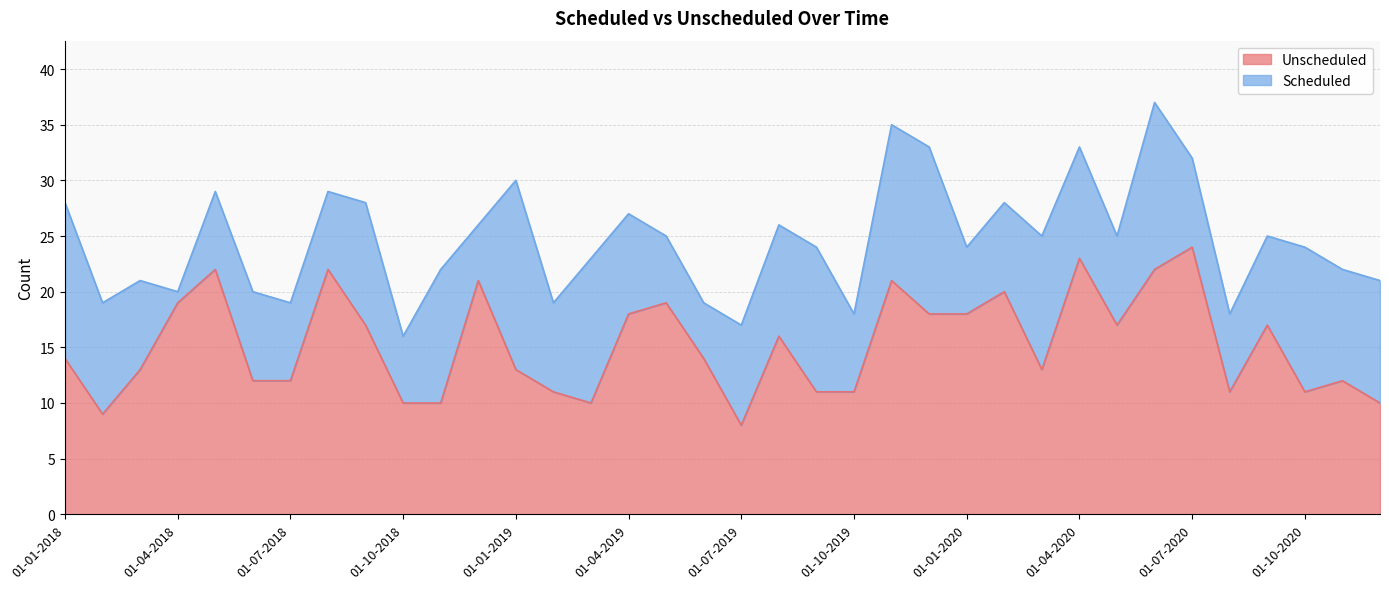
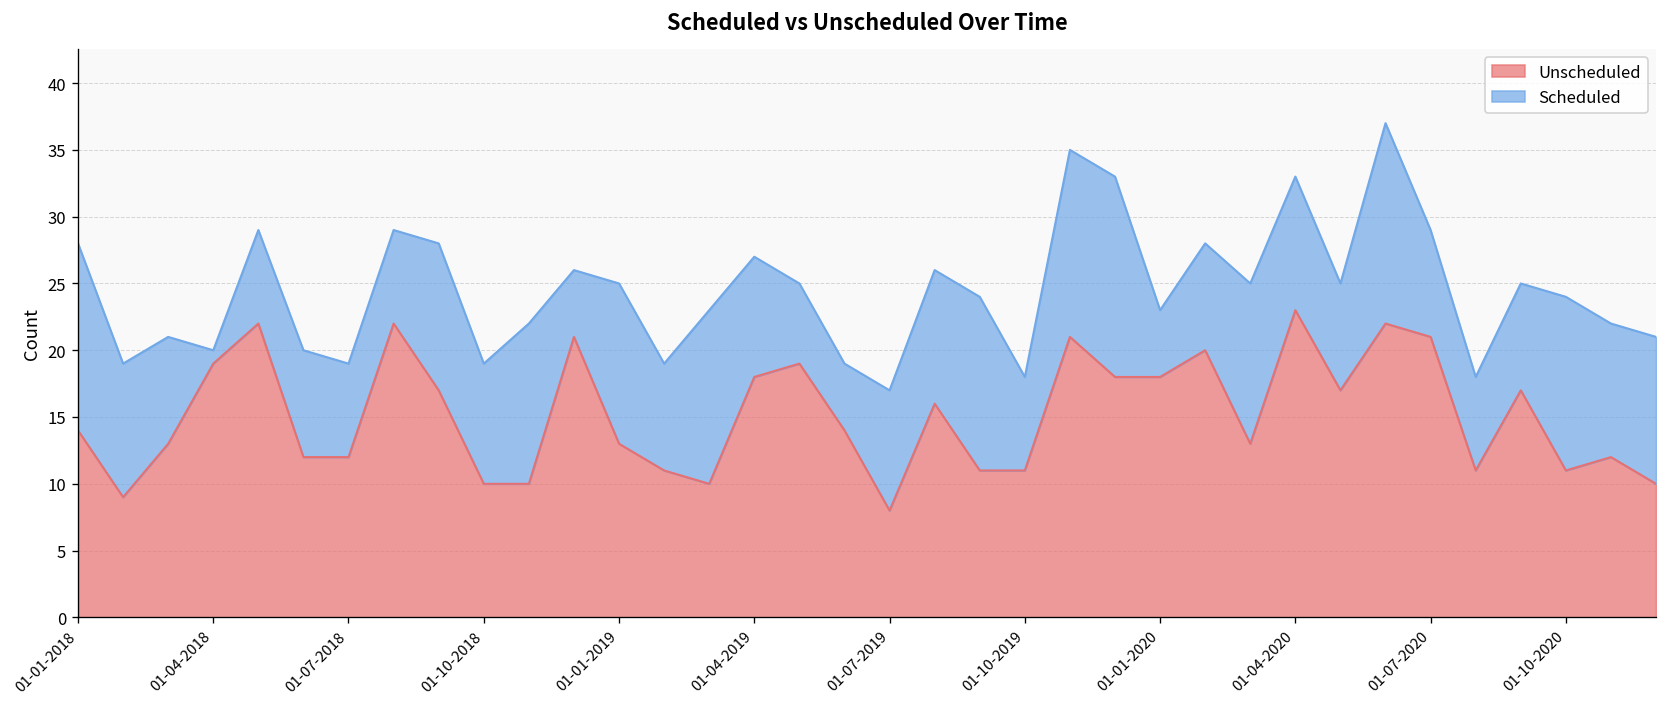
  {
    "Unscheduled": {
      "01-01-2018": 14,
      "01-04-2018": 19,
      "01-07-2018": 12,
      "01-10-2018": 10,
      "01-01-2019": 13,
      "01-04-2019": 18,
      "01-07-2019": 8,
      "01-10-2019": 11,
      "01-01-2020": 18,
      "01-04-2020": 23,
-     "01-07-2020": 24,
+     "01-07-2020": 21,
      "01-10-2020": 11
    },
    "Scheduled": {
      "01-01-2018": 14,
      "01-04-2018": 1,
      "01-07-2018": 7,
-     "01-10-2018": 6,
-     "01-01-2019": 17,
+     "01-10-2018": 9,
+     "01-01-2019": 12,
      "01-04-2019": 9,
      "01-07-2019": 9,
      "01-10-2019": 7,
-     "01-01-2020": 6,
+     "01-01-2020": 5,
      "01-04-2020": 10,
      "01-07-2020": 8,
      "01-10-2020": 13
    }
  }
